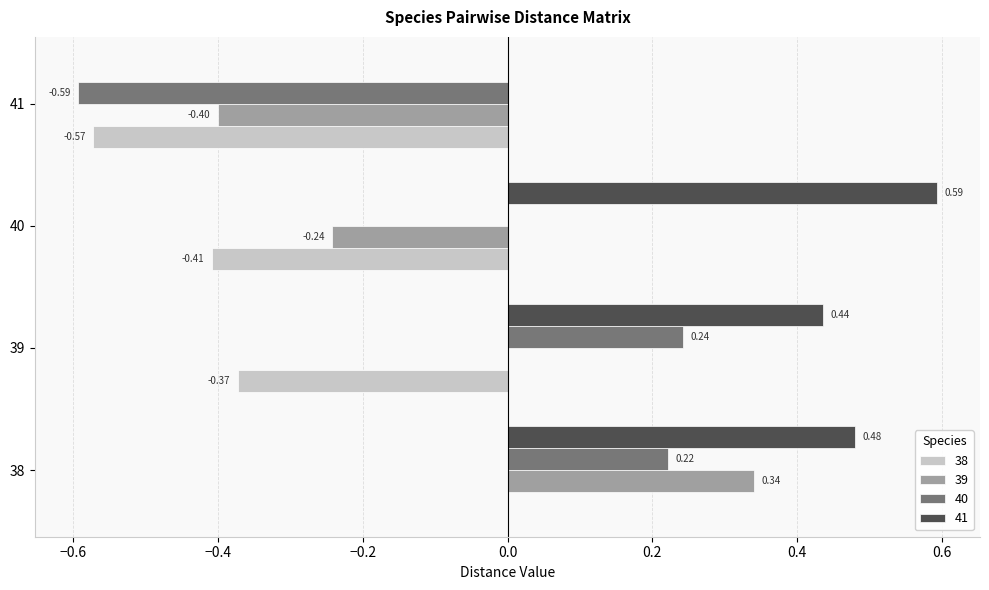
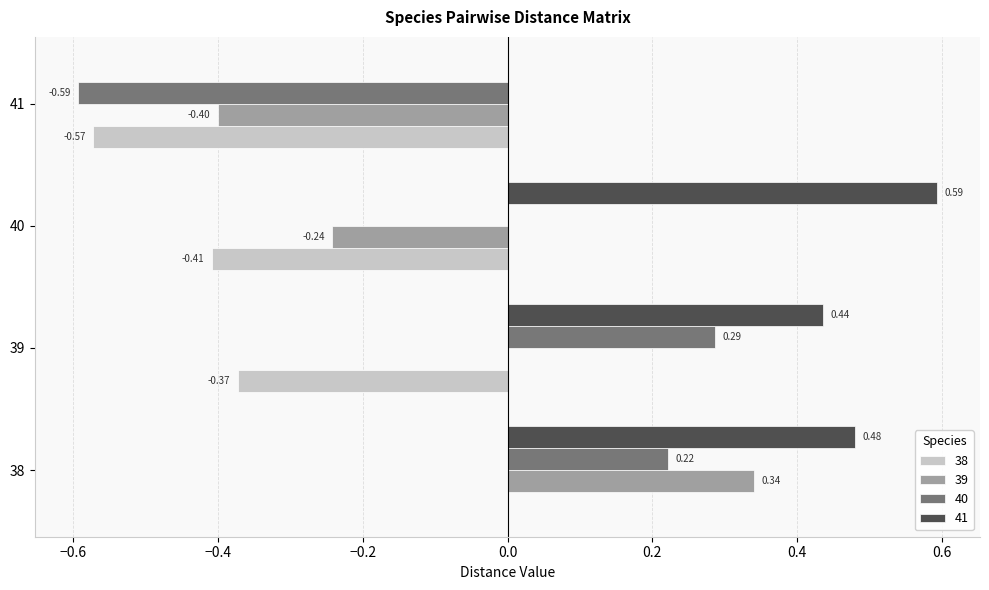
  {
    "38": {
      "41": -0.57,
      "40": -0.41,
      "39": -0.37
    },
    "39": {
      "41": -0.40,
      "40": -0.24,
      "38": 0.34
    },
    "40": {
      "41": -0.59,
-     "39": 0.24,
+     "39": 0.29,
      "38": 0.22
    },
    "41": {
      "40": 0.59,
      "39": 0.44,
      "38": 0.48
    }
  }
